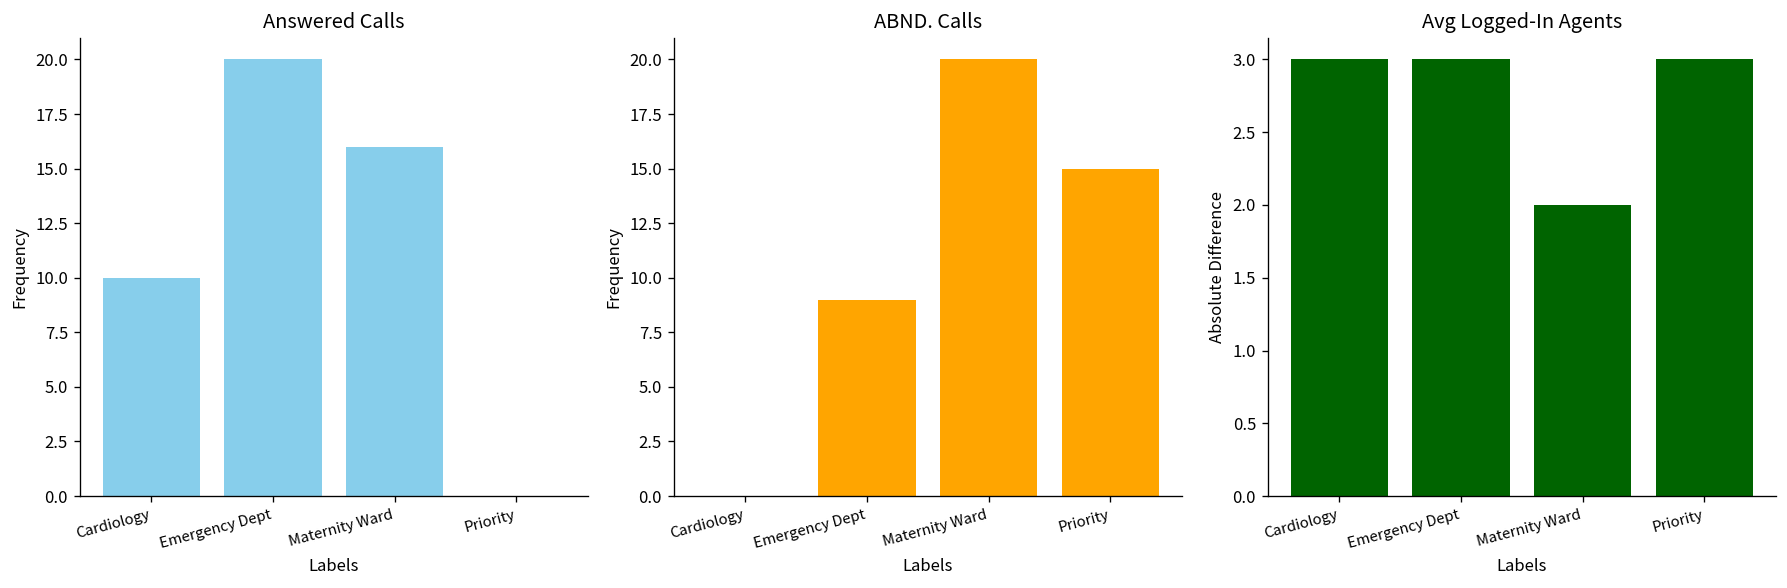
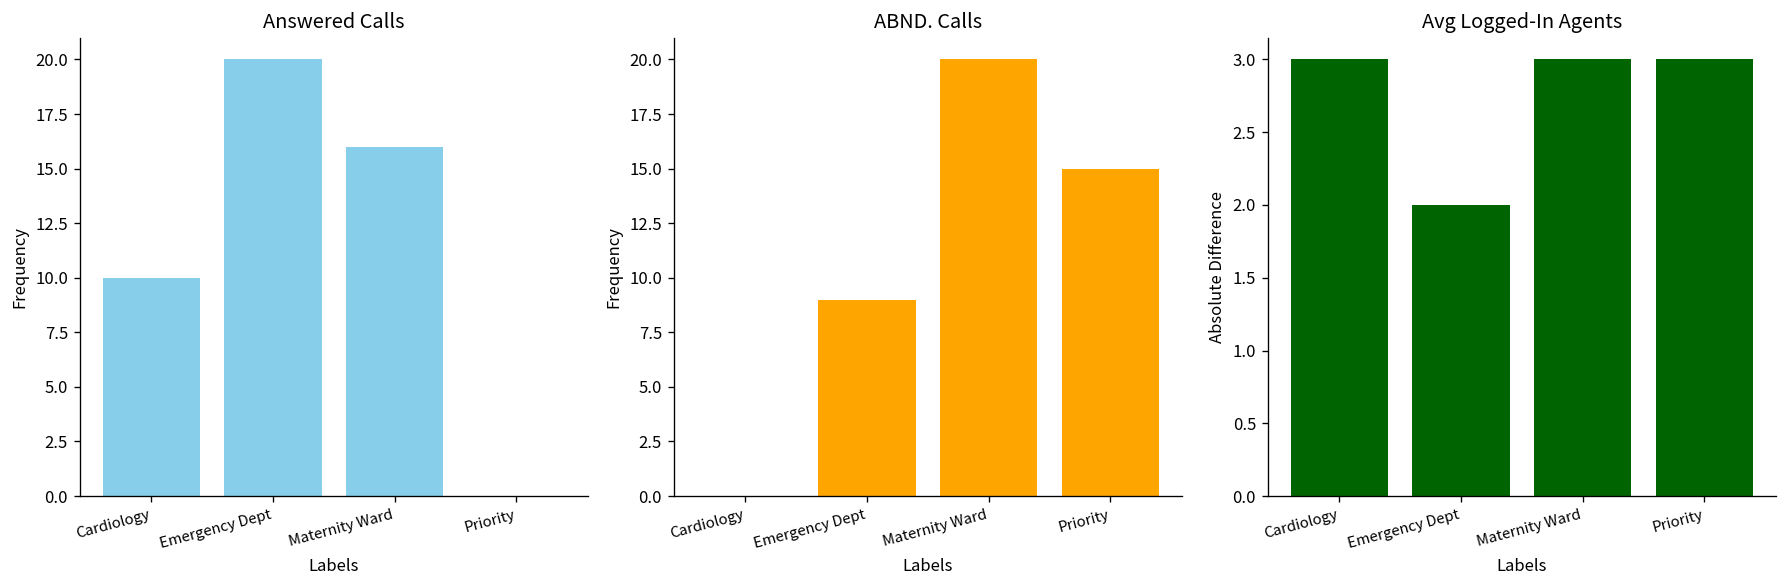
  {
    "Answered Calls": {
      "Cardiology": 10.0,
      "Emergency Dept": 20.0,
      "Maternity Ward": 16.0,
      "Priority": 0.0
    },
    "ABND. Calls": {
      "Cardiology": 0.0,
      "Emergency Dept": 9.0,
      "Maternity Ward": 20.0,
      "Priority": 15.0
    },
    "Avg Logged-In Agents": {
      "Cardiology": 3,
-     "Emergency Dept": 3,
-     "Maternity Ward": 2,
+     "Emergency Dept": 2,
+     "Maternity Ward": 3,
      "Priority": 3
    }
  }
